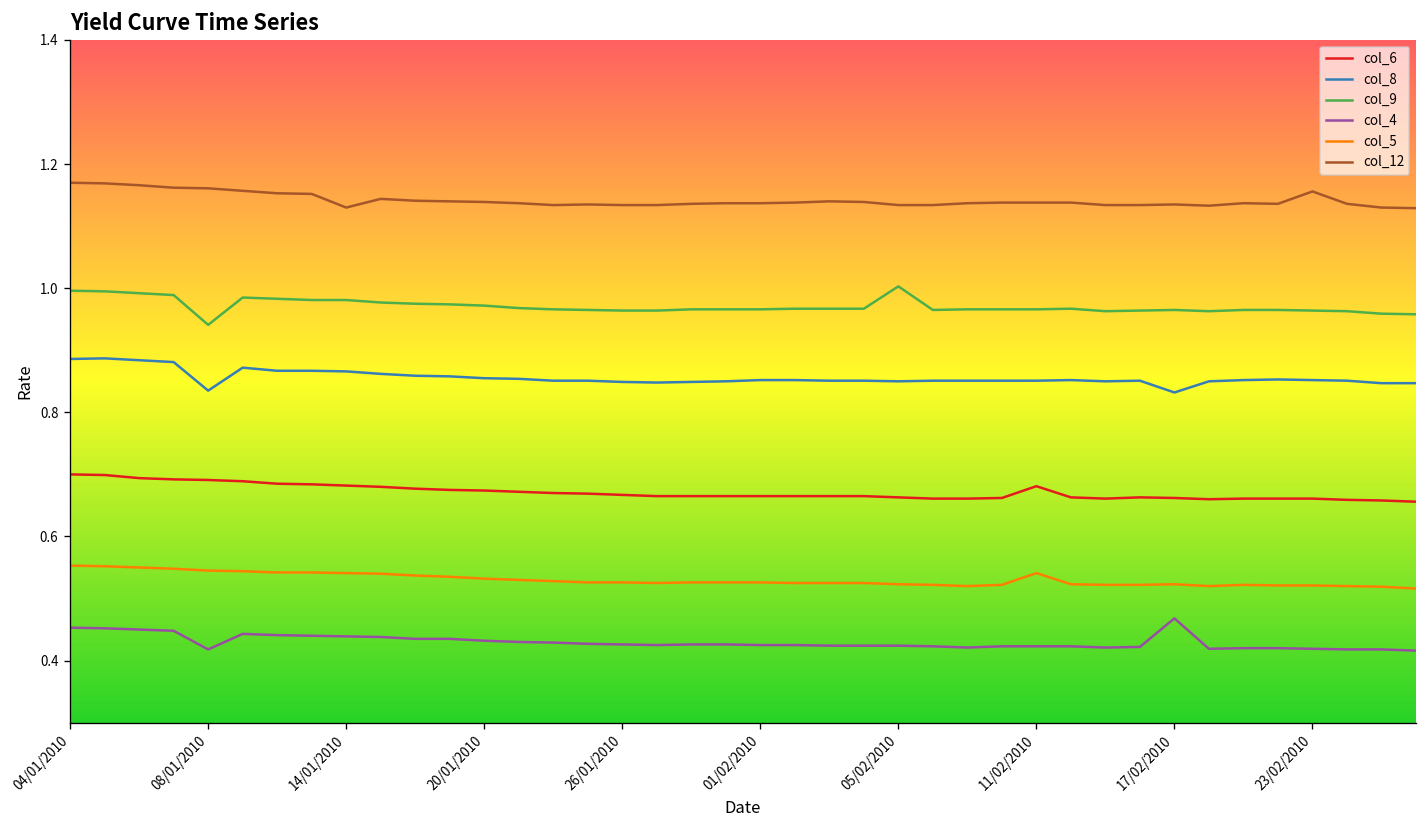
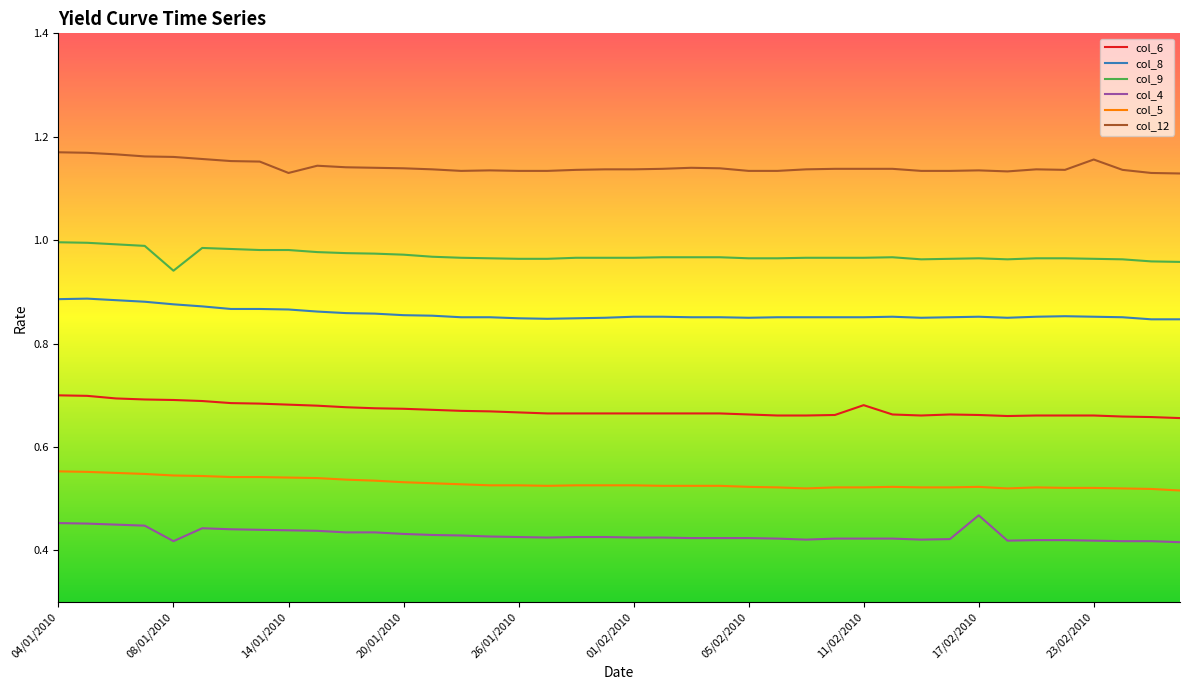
  {
    "col_6": {
      "04/01/2010": 0.70,
      "08/01/2010": 0.69,
      "14/01/2010": 0.68,
      "20/01/2010": 0.67,
      "26/01/2010": 0.67,
      "01/02/2010": 0.67,
      "05/02/2010": 0.66,
      "11/02/2010": 0.68,
      "17/02/2010": 0.66,
      "23/02/2010": 0.66
    },
    "col_8": {
      "04/01/2010": 0.89,
-     "08/01/2010": 0.84,
+     "08/01/2010": 0.88,
      "14/01/2010": 0.87,
      "20/01/2010": 0.86,
      "26/01/2010": 0.85,
      "01/02/2010": 0.85,
      "05/02/2010": 0.85,
      "11/02/2010": 0.85,
-     "17/02/2010": 0.83,
+     "17/02/2010": 0.85,
      "23/02/2010": 0.85
    },
    "col_9": {
      "04/01/2010": 1.00,
      "08/01/2010": 0.94,
      "14/01/2010": 0.98,
      "20/01/2010": 0.97,
      "26/01/2010": 0.96,
      "01/02/2010": 0.97,
-     "05/02/2010": 1.00,
+     "05/02/2010": 0.97,
      "11/02/2010": 0.97,
      "17/02/2010": 0.97,
      "23/02/2010": 0.96
    },
    "col_4": {
      "04/01/2010": 0.45,
      "08/01/2010": 0.42,
      "14/01/2010": 0.44,
      "20/01/2010": 0.43,
      "26/01/2010": 0.43,
      "01/02/2010": 0.43,
      "05/02/2010": 0.42,
      "11/02/2010": 0.42,
      "17/02/2010": 0.47,
      "23/02/2010": 0.42
    },
    "col_5": {
      "04/01/2010": 0.55,
      "08/01/2010": 0.55,
      "14/01/2010": 0.54,
      "20/01/2010": 0.53,
      "26/01/2010": 0.53,
      "01/02/2010": 0.53,
      "05/02/2010": 0.52,
-     "11/02/2010": 0.54,
+     "11/02/2010": 0.52,
      "17/02/2010": 0.52,
      "23/02/2010": 0.52
    },
    "col_12": {
      "04/01/2010": 1.17,
      "08/01/2010": 1.16,
      "14/01/2010": 1.13,
      "20/01/2010": 1.14,
      "26/01/2010": 1.13,
      "01/02/2010": 1.14,
      "05/02/2010": 1.13,
      "11/02/2010": 1.14,
      "17/02/2010": 1.14,
      "23/02/2010": 1.16
    }
  }
